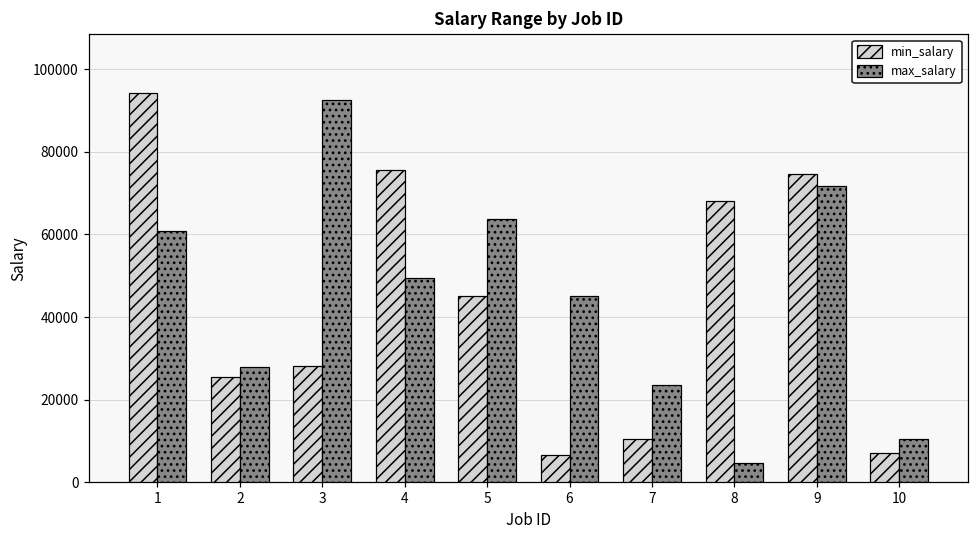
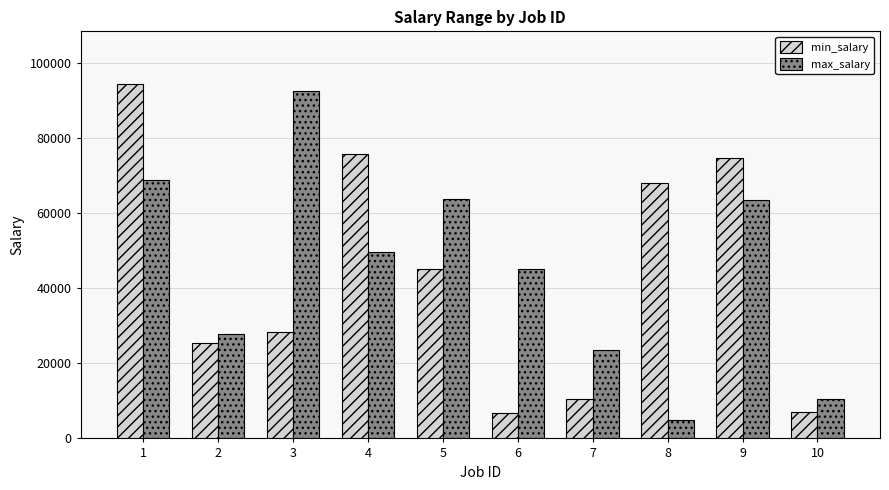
  {
    "min_salary": {
      "1": 94000,
      "2": 25000,
      "3": 28000,
      "4": 76000,
      "5": 45000,
      "6": 7000,
      "7": 11000,
      "8": 68000,
      "9": 75000,
      "10": 7000
    },
    "max_salary": {
-     "1": 61000,
+     "1": 69000,
      "2": 28000,
      "3": 92000,
      "4": 50000,
      "5": 64000,
      "6": 45000,
      "7": 24000,
      "8": 5000,
-     "9": 72000,
+     "9": 64000,
      "10": 11000
    }
  }
